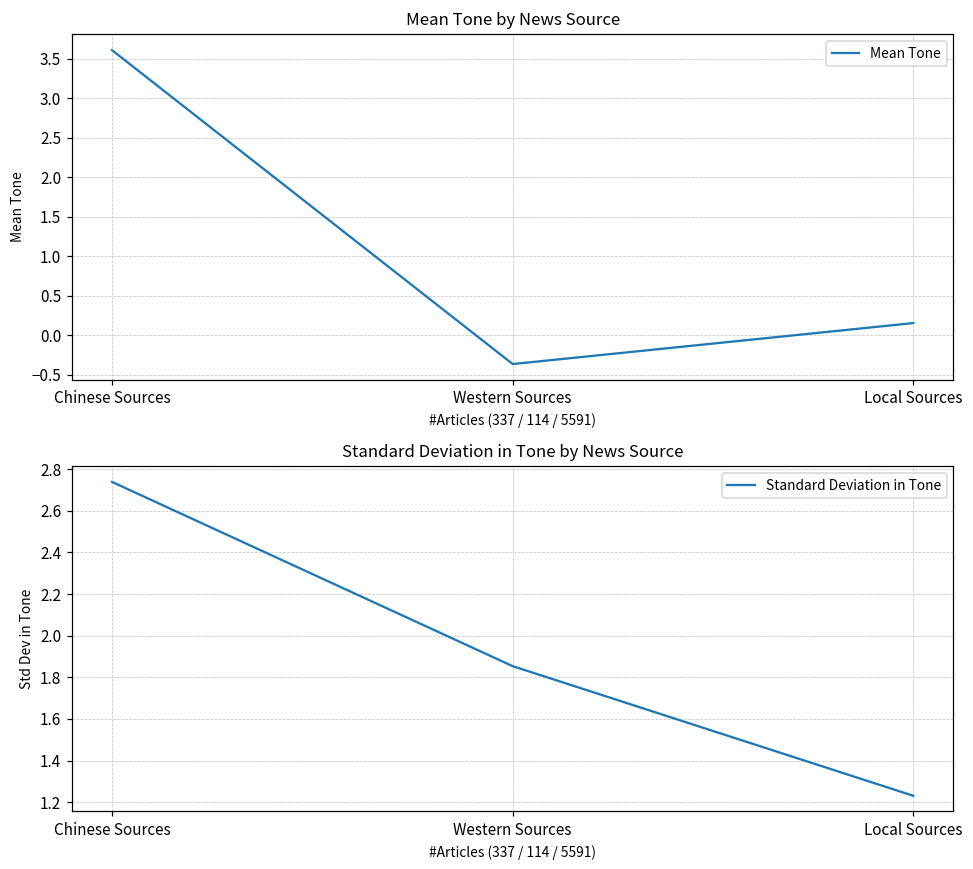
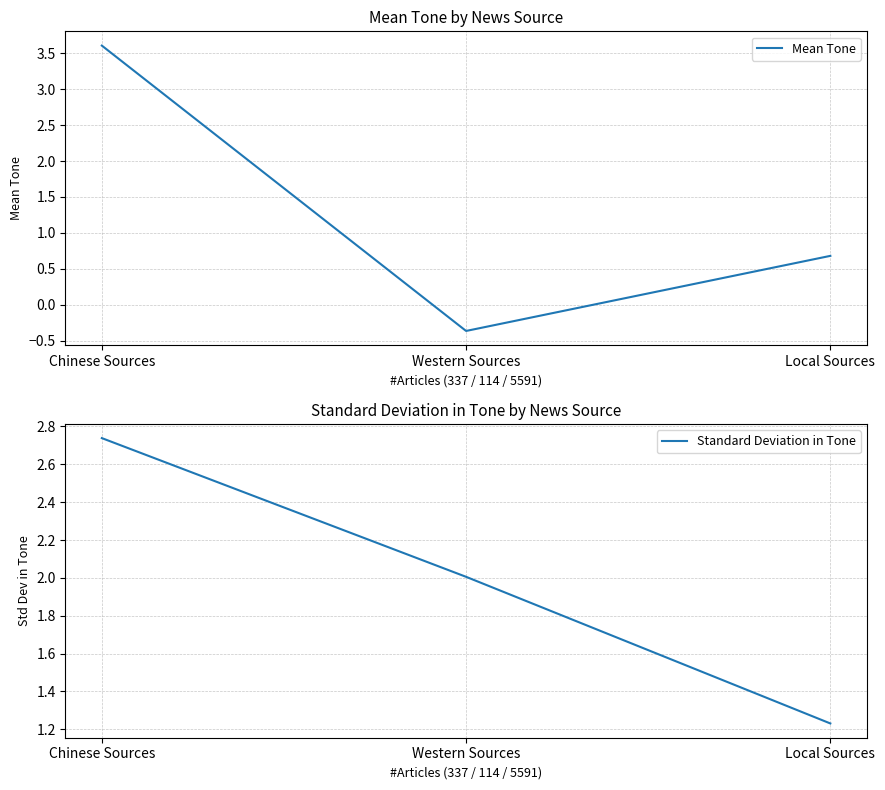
  {
    "Mean Tone by News Source": {
      "Chinese Sources": 3.6,
      "Western Sources": -0.4,
-     "Local Sources": 0.2
+     "Local Sources": 0.7
    },
    "Standard Deviation in Tone by News Source": {
      "Chinese Sources": 2.74,
-     "Western Sources": 1.85,
+     "Western Sources": 2.01,
      "Local Sources": 1.23
    }
  }
